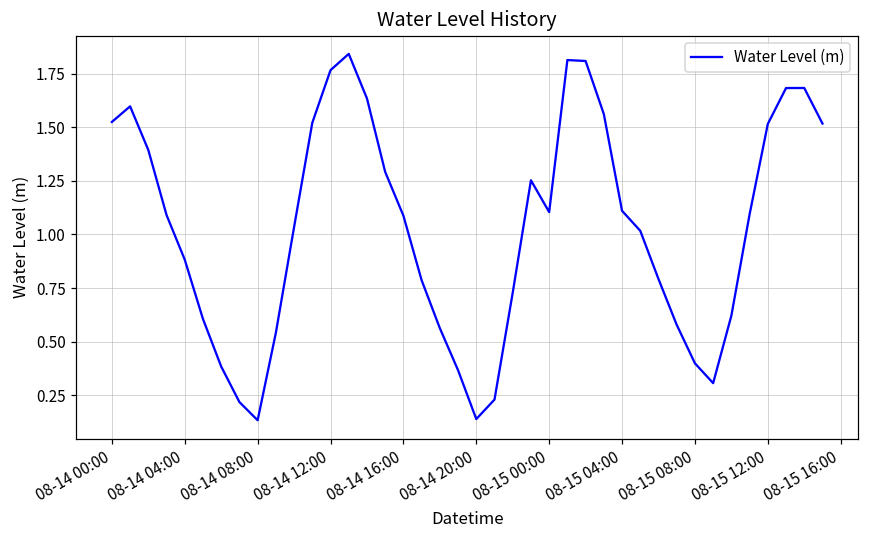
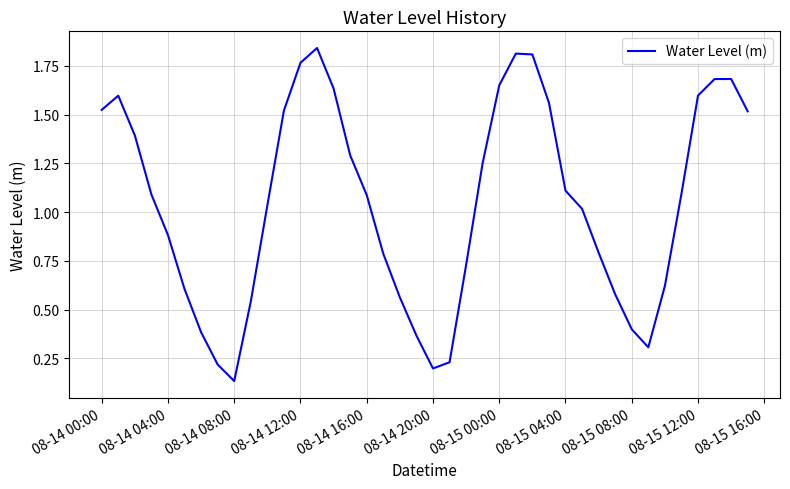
  {
    "08-14 00:00": 1.52,
    "08-14 04:00": 0.88,
    "08-14 08:00": 0.13,
    "08-14 12:00": 1.77,
    "08-14 16:00": 1.09,
-   "08-14 20:00": 0.14,
-   "08-15 00:00": 1.10,
+   "08-14 20:00": 0.20,
+   "08-15 00:00": 1.65,
    "08-15 04:00": 1.11,
    "08-15 08:00": 0.40,
-   "08-15 12:00": 1.52
+   "08-15 12:00": 1.60
  }
